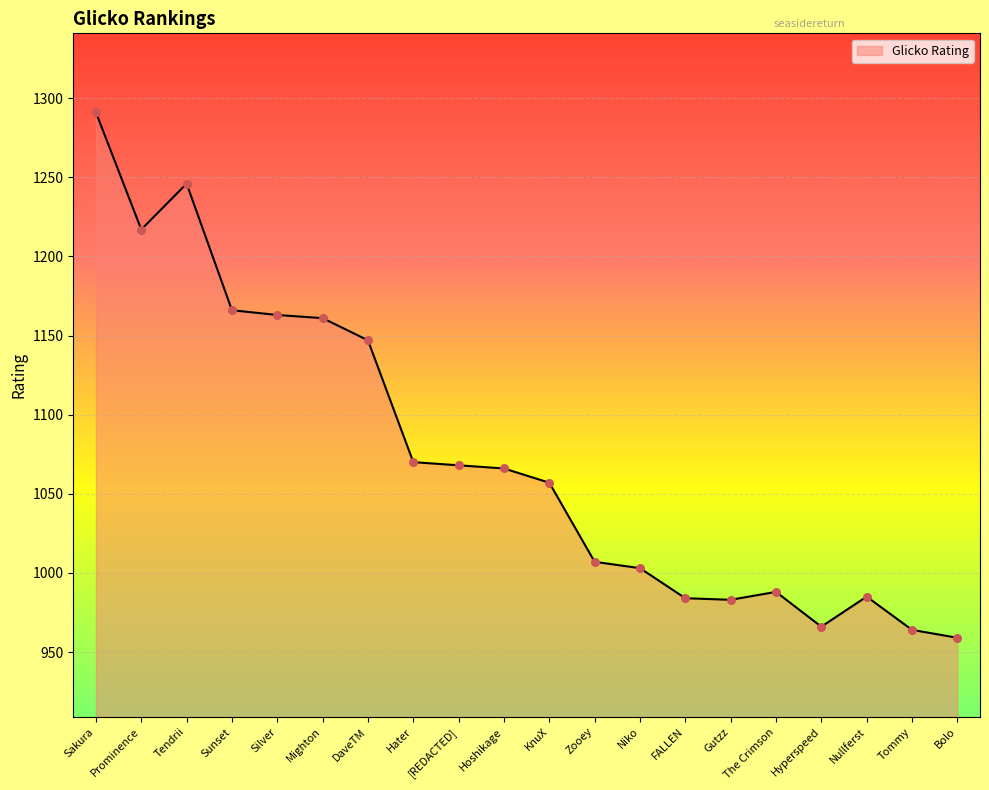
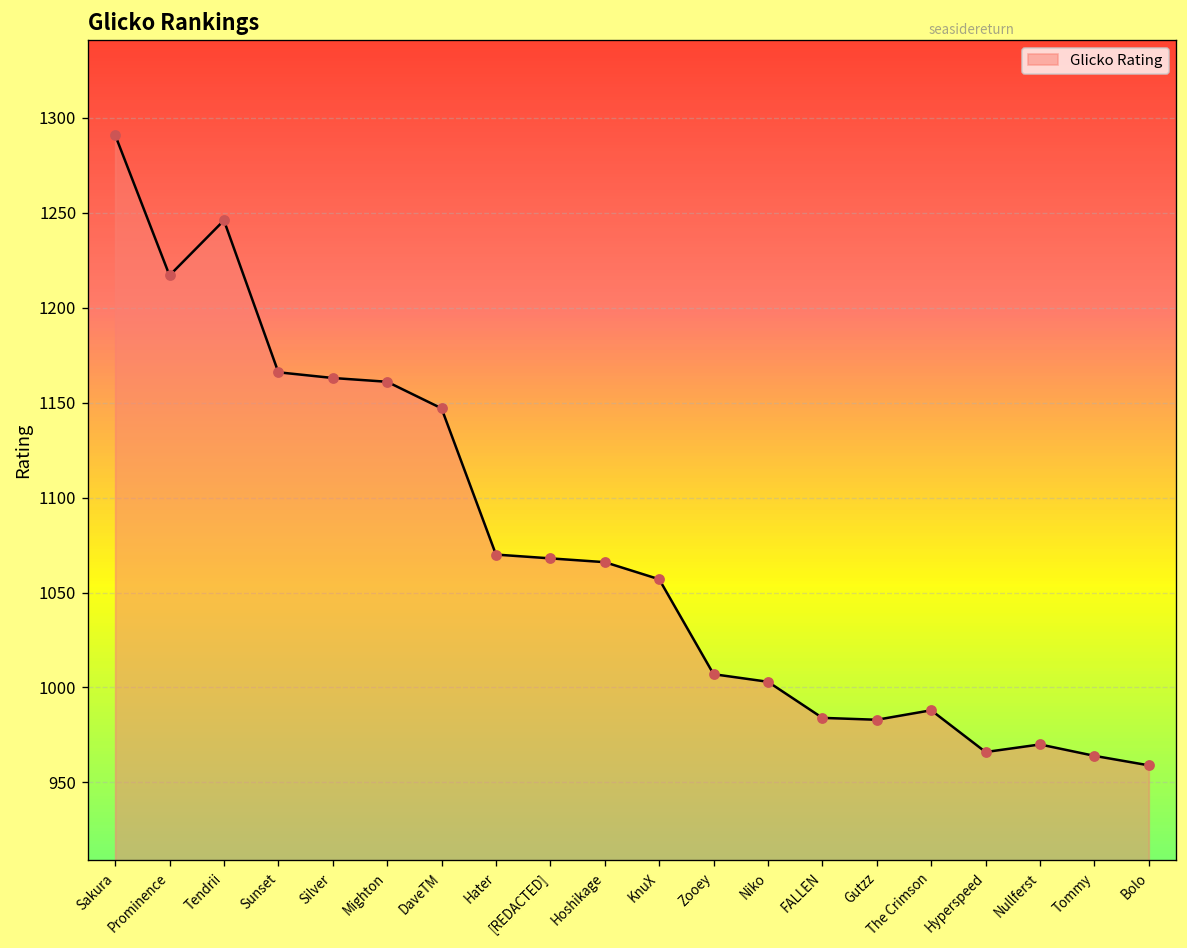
  {
    "Sakura": 1291,
    "Prominence": 1217,
    "Tendrii": 1246,
    "Sunset": 1166,
    "Silver": 1163,
    "Mighton": 1161,
    "DaveTM": 1147,
    "Hater": 1070,
    "[REDACTED]": 1068,
    "Hoshikage": 1066,
    "KnuX": 1057,
    "Zooey": 1007,
    "Niko": 1003,
    "FALLEN": 984,
    "Gutzz": 983,
    "The Crimson": 988,
    "Hyperspeed": 966,
-   "Nullferst": 985,
+   "Nullferst": 970,
    "Tommy": 964,
    "Bolo": 959
  }
